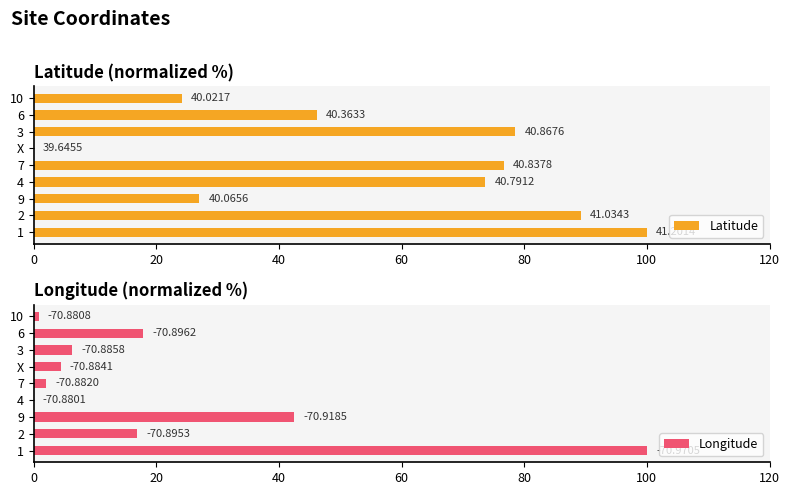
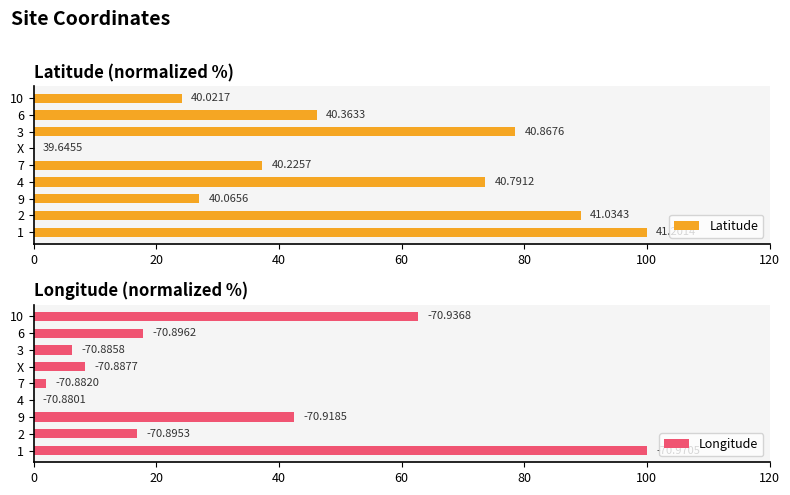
  {
    "Latitude (normalized %)": {
-     "7": 40.8378
+     "7": 40.2257
    },
    "Longitude (normalized %)": {
-     "10": -70.8808,
-     "X": -70.8841
+     "10": -70.9368,
+     "X": -70.8877
    }
  }
